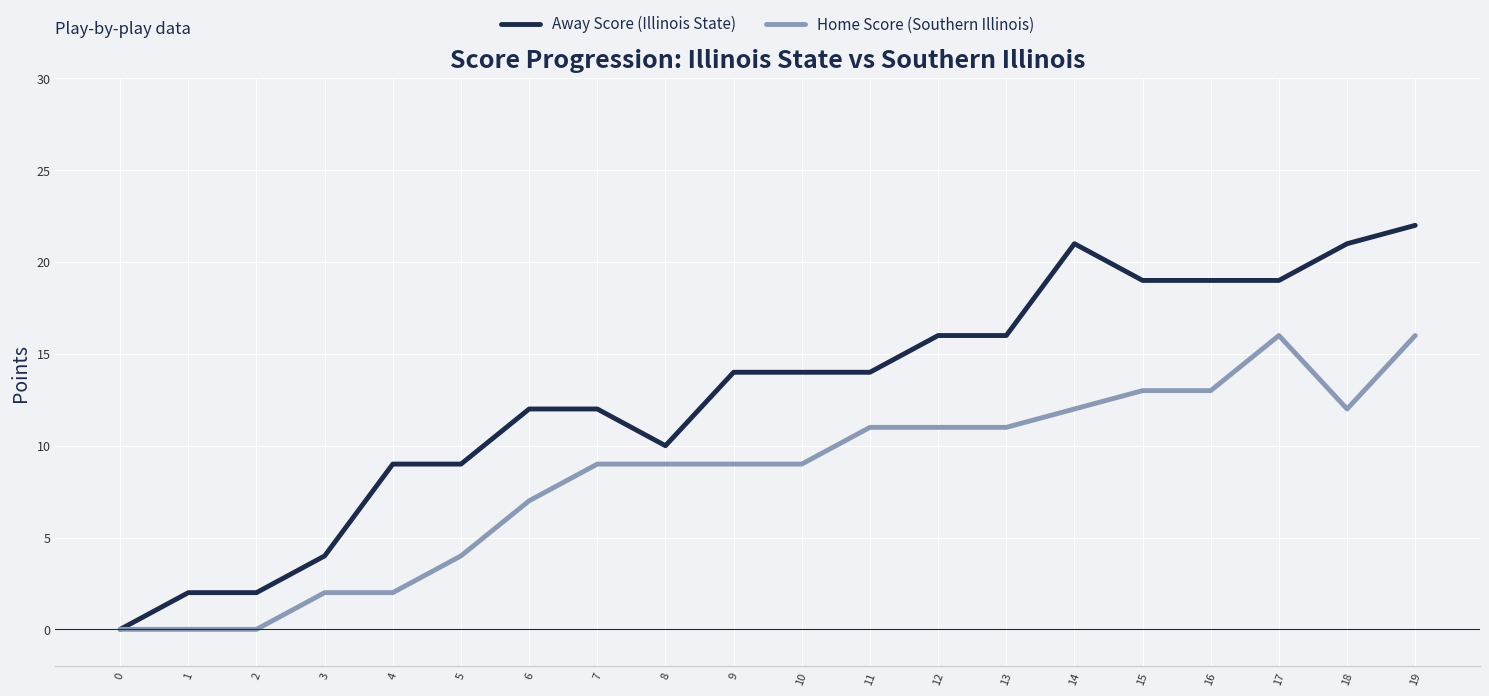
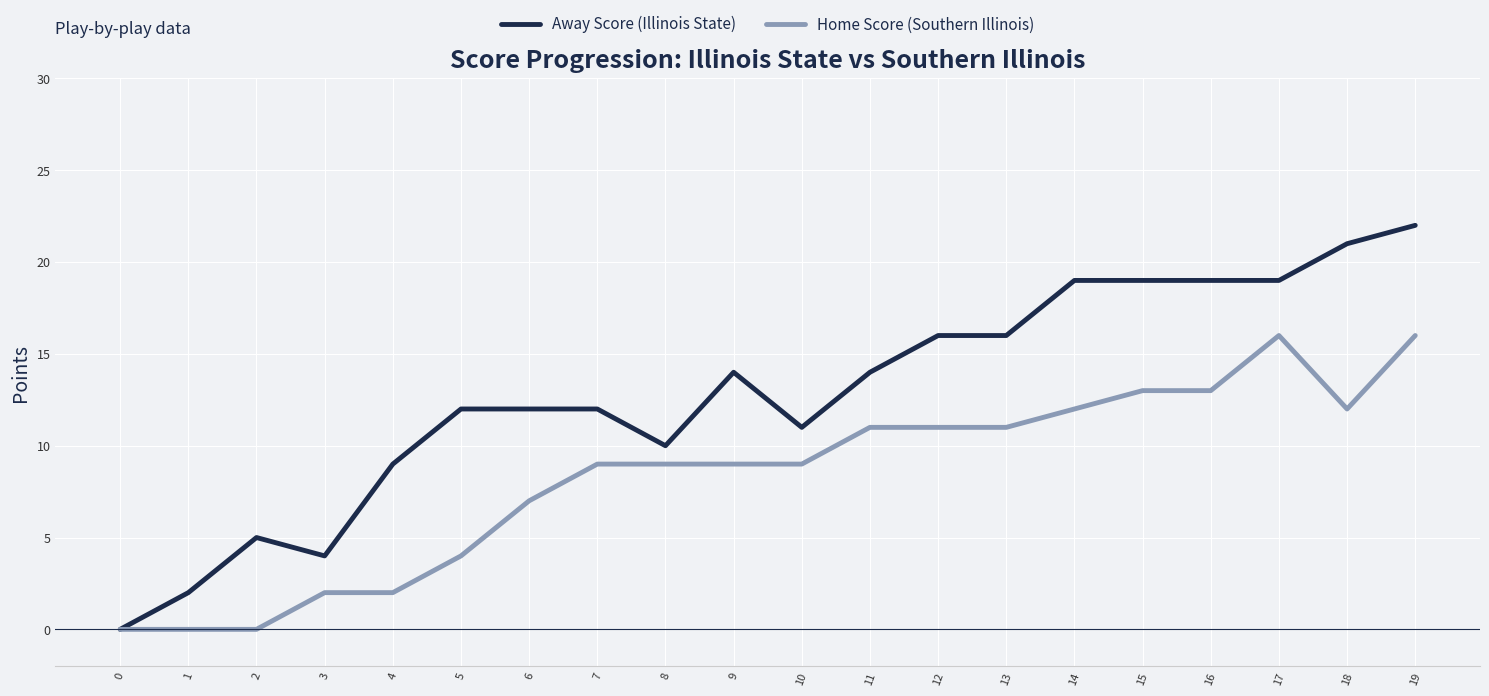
  {
    "Away Score (Illinois State)": {
      "1": 2,
-     "2": 2,
+     "2": 5,
      "3": 4,
      "4": 9,
-     "5": 9,
+     "5": 12,
      "6": 12,
      "7": 12,
      "8": 10,
      "9": 14,
-     "10": 14,
+     "10": 11,
      "11": 14,
      "12": 16,
      "13": 16,
-     "14": 21,
+     "14": 19,
      "15": 19,
      "16": 19,
      "17": 19,
      "18": 21,
      "19": 22
    },
    "Home Score (Southern Illinois)": {
      "1": 0,
      "2": 0,
      "3": 2,
      "4": 2,
      "5": 4,
      "6": 7,
      "7": 9,
      "8": 9,
      "9": 9,
      "10": 9,
      "11": 11,
      "12": 11,
      "13": 11,
      "14": 12,
      "15": 13,
      "16": 13,
      "17": 16,
      "18": 12,
      "19": 16
    }
  }
